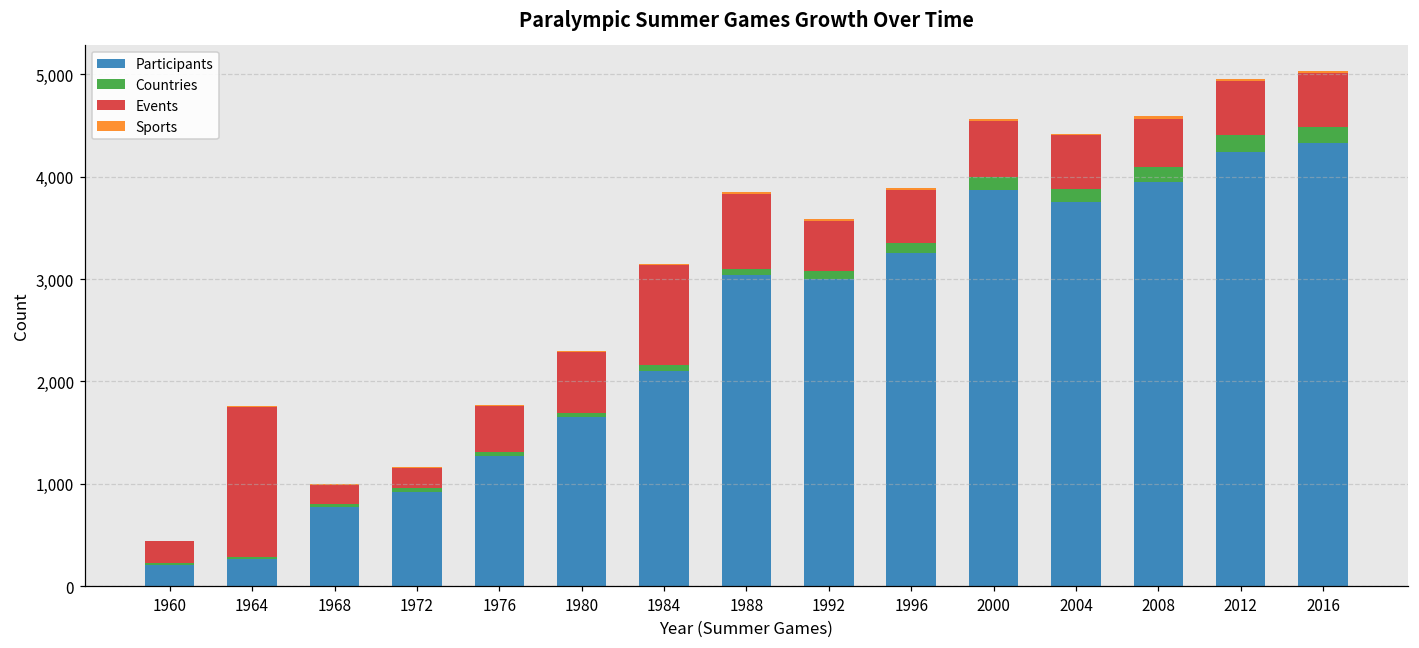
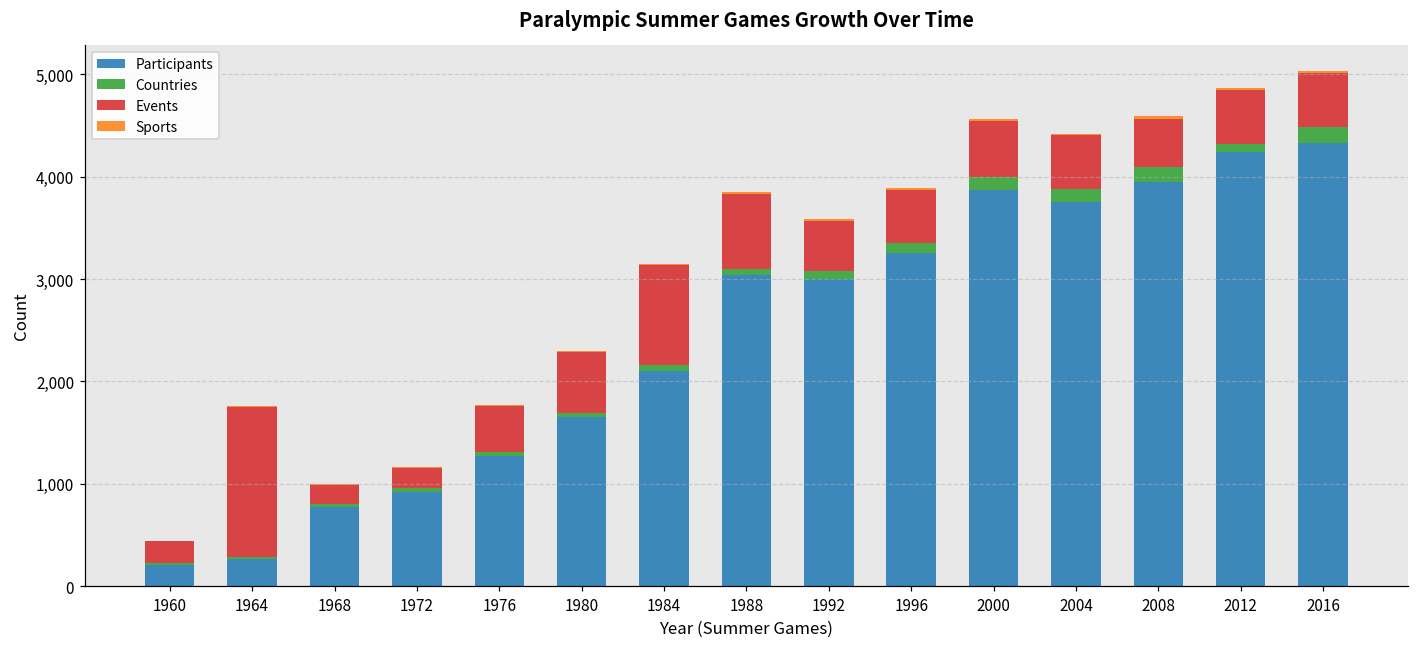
  {
    "Participants": {
      "1960": "200",
      "1964": "300",
      "1968": "800",
      "1972": "900",
      "1976": "1,300",
      "1980": "1,700",
      "1984": "2,100",
      "1988": "3,000",
      "1992": "3,000",
      "1996": "3,300",
      "2000": "3,900",
      "2004": "3,700",
      "2008": "4,000",
      "2012": "4,200",
      "2016": "4,300"
    },
    "Countries": {
      "1968": "0",
      "1972": "0",
      "1976": "0",
      "1980": "0",
      "1984": "100",
      "1988": "100",
      "1992": "100",
      "1996": "100",
      "2000": "100",
      "2004": "100",
      "2008": "100",
-     "2012": "200",
+     "2012": "100",
      "2016": "200"
    },
    "Events": {
      "1960": "200",
      "1964": "1,500",
      "1968": "200",
      "1972": "200",
      "1976": "400",
      "1980": "600",
      "1984": "1,000",
      "1988": "700",
      "1992": "500",
      "1996": "500",
      "2000": "600",
      "2004": "500",
      "2008": "500",
      "2012": "500",
      "2016": "500"
    }
  }
